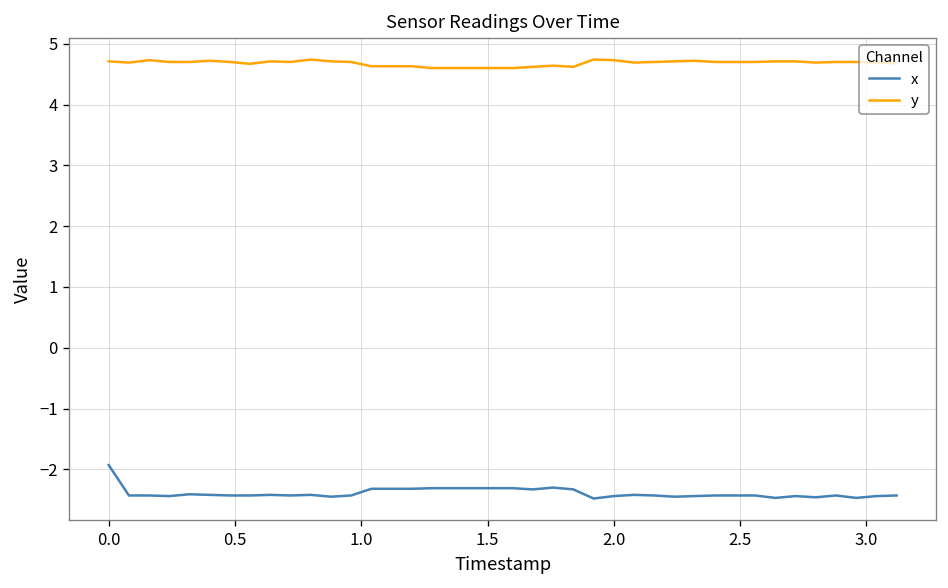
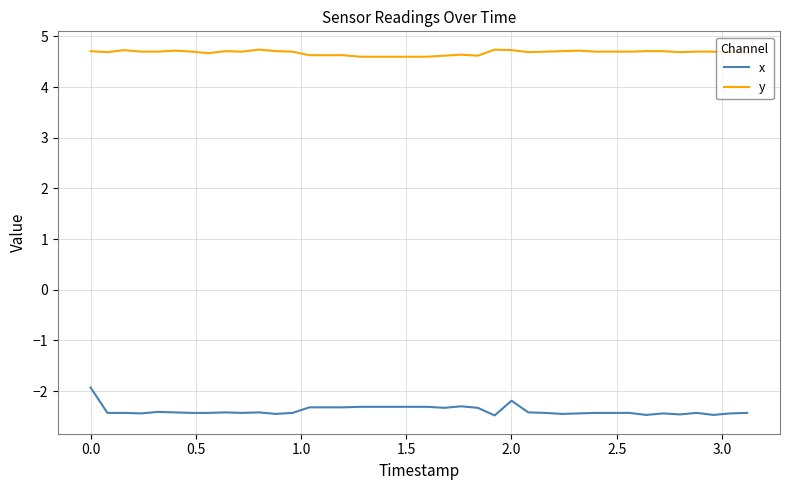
  {
    "x": {
      "0.0": -1.9,
-     "2.0": -2.4
+     "2.0": -2.2
    },
    "y": {
      "0.0": 4.7,
      "2.0": 4.7
    }
  }
